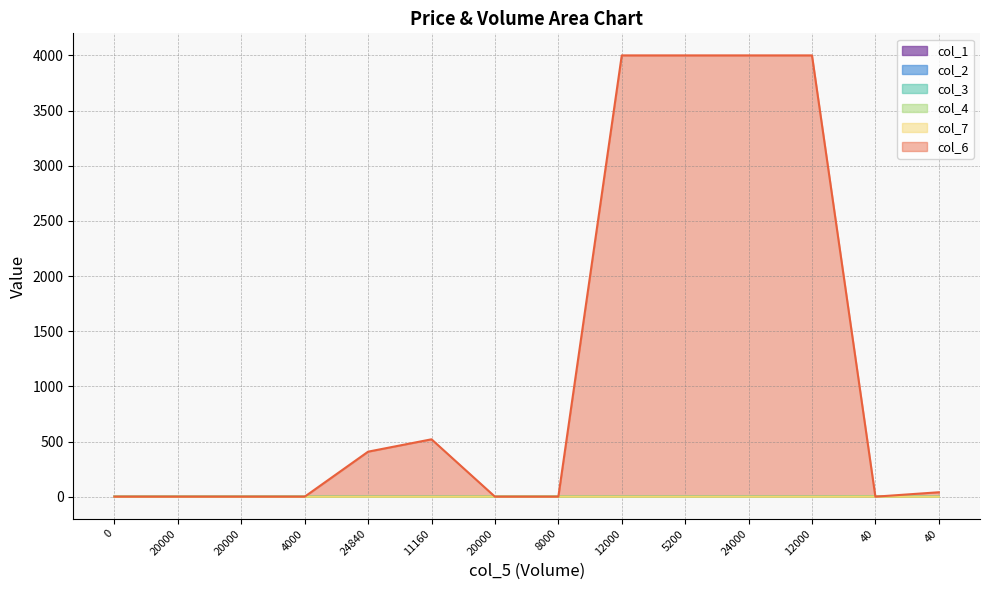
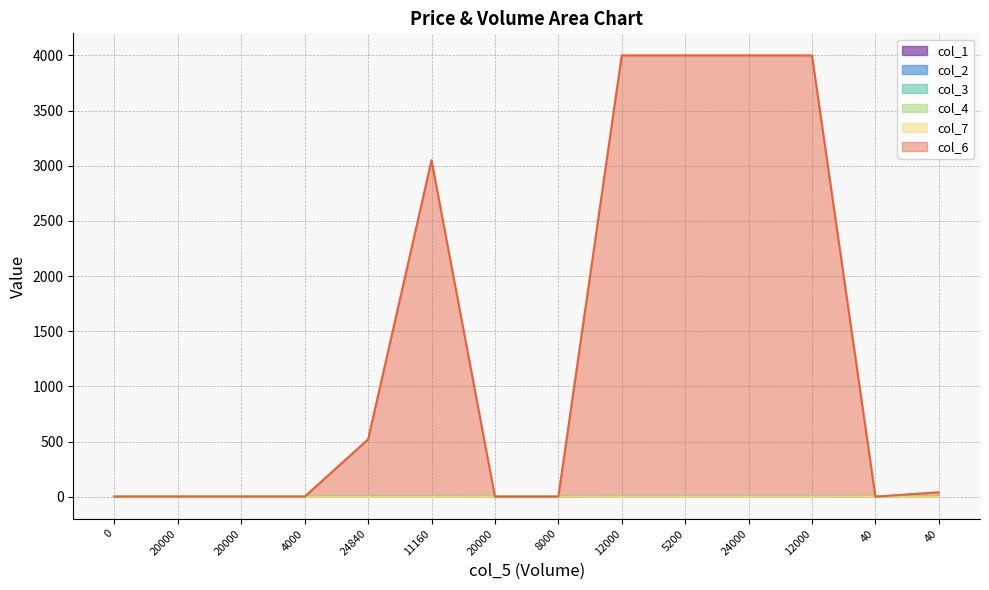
  {
    "col_6": {
-     "24840": 410,
-     "11160": 520,
+     "24840": 520,
+     "11160": 3050,
      "5200": 4000,
      "24000": 4000
    }
  }
